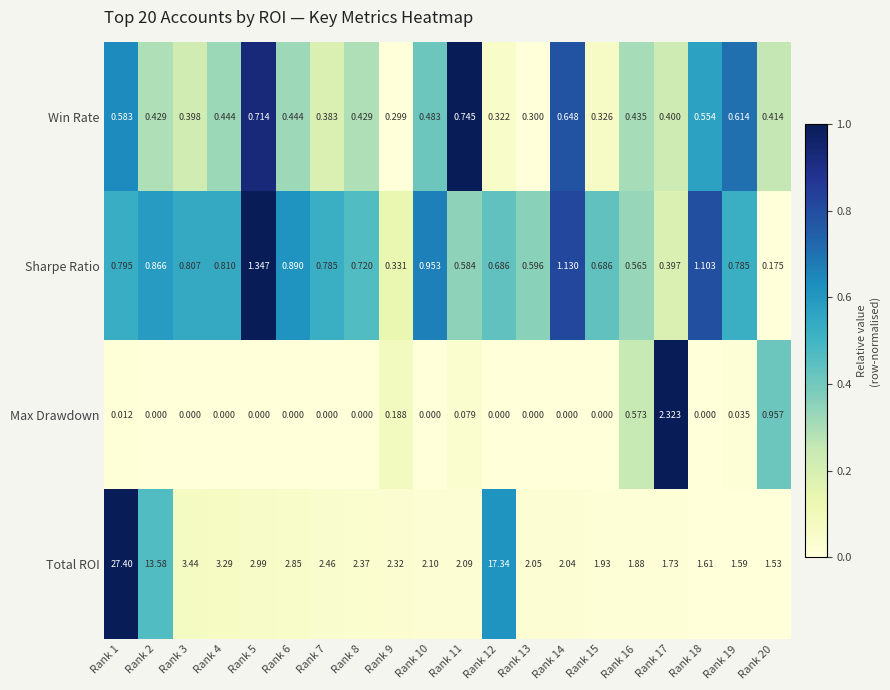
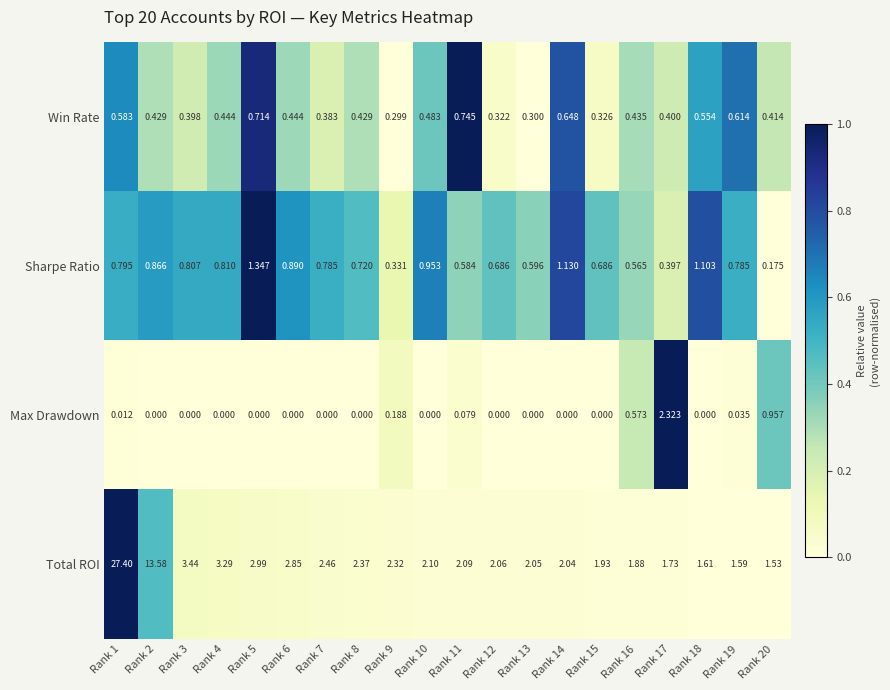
  {
    "Win Rate": {
      "Rank 1": 0.583,
      "Rank 2": 0.429,
      "Rank 3": 0.398,
      "Rank 4": 0.444,
      "Rank 5": 0.714,
      "Rank 6": 0.444,
      "Rank 7": 0.383,
      "Rank 8": 0.429,
      "Rank 9": 0.299,
      "Rank 10": 0.483,
      "Rank 11": 0.745,
      "Rank 12": 0.322,
      "Rank 13": 0.300,
      "Rank 14": 0.648,
      "Rank 15": 0.326,
      "Rank 16": 0.435,
      "Rank 17": 0.400,
      "Rank 18": 0.554,
      "Rank 19": 0.614,
      "Rank 20": 0.414
    },
    "Sharpe Ratio": {
      "Rank 1": 0.795,
      "Rank 2": 0.866,
      "Rank 3": 0.807,
      "Rank 4": 0.810,
      "Rank 5": 1.347,
      "Rank 6": 0.890,
      "Rank 7": 0.785,
      "Rank 8": 0.720,
      "Rank 9": 0.331,
      "Rank 10": 0.953,
      "Rank 11": 0.584,
      "Rank 12": 0.686,
      "Rank 13": 0.596,
      "Rank 14": 1.130,
      "Rank 15": 0.686,
      "Rank 16": 0.565,
      "Rank 17": 0.397,
      "Rank 18": 1.103,
      "Rank 19": 0.785,
      "Rank 20": 0.175
    },
    "Max Drawdown": {
      "Rank 1": 0.012,
      "Rank 2": 0.000,
      "Rank 3": 0.000,
      "Rank 4": 0.000,
      "Rank 5": 0.000,
      "Rank 6": 0.000,
      "Rank 7": 0.000,
      "Rank 8": 0.000,
      "Rank 9": 0.188,
      "Rank 10": 0.000,
      "Rank 11": 0.079,
      "Rank 12": 0.000,
      "Rank 13": 0.000,
      "Rank 14": 0.000,
      "Rank 15": 0.000,
      "Rank 16": 0.573,
      "Rank 17": 2.323,
      "Rank 18": 0.000,
      "Rank 19": 0.035,
      "Rank 20": 0.957
    },
    "Total ROI": {
      "Rank 1": 27.40,
      "Rank 2": 13.58,
      "Rank 3": 3.44,
      "Rank 4": 3.29,
      "Rank 5": 2.99,
      "Rank 6": 2.85,
      "Rank 7": 2.46,
      "Rank 8": 2.37,
      "Rank 9": 2.32,
      "Rank 10": 2.10,
      "Rank 11": 2.09,
-     "Rank 12": 17.34,
+     "Rank 12": 2.06,
      "Rank 13": 2.05,
      "Rank 14": 2.04,
      "Rank 15": 1.93,
      "Rank 16": 1.88,
      "Rank 17": 1.73,
      "Rank 18": 1.61,
      "Rank 19": 1.59,
      "Rank 20": 1.53
    }
  }
